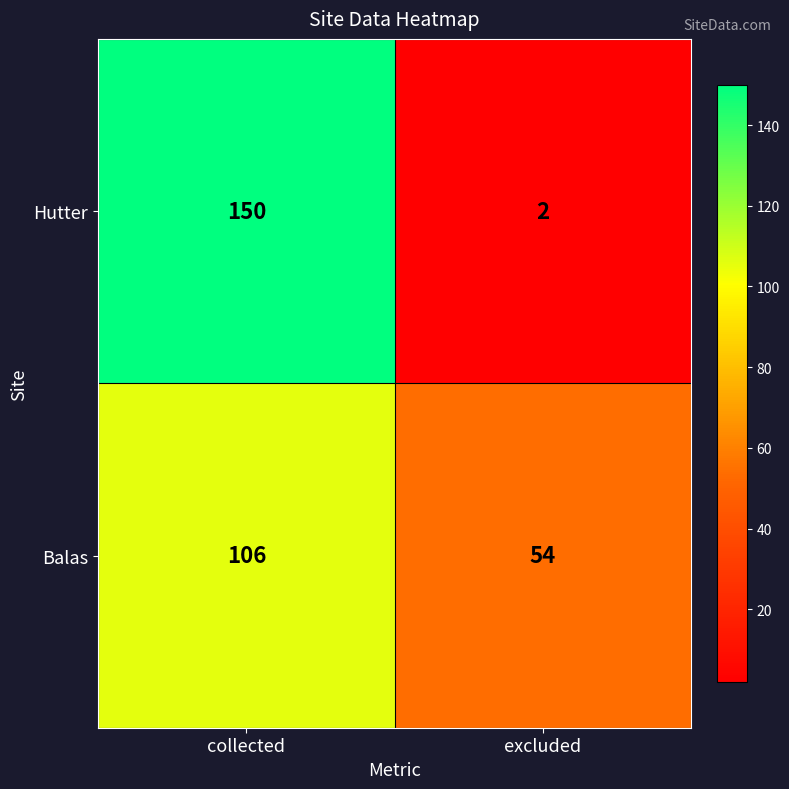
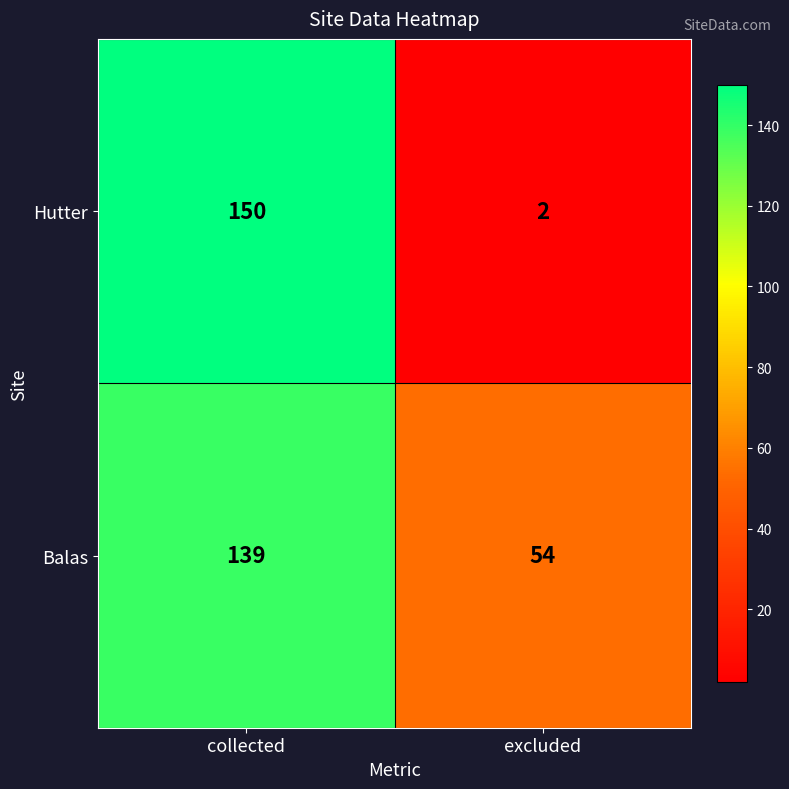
  {
    "Hutter": {
      "collected": 150,
      "excluded": 2
    },
    "Balas": {
-     "collected": 106,
+     "collected": 139,
      "excluded": 54
    }
  }
